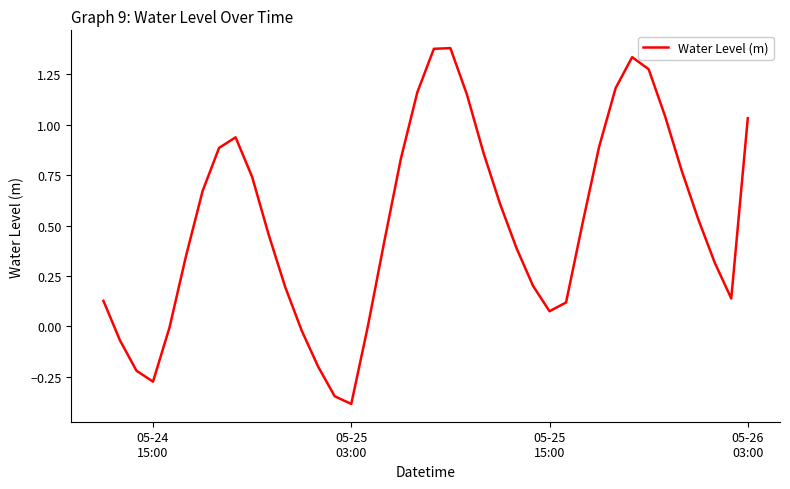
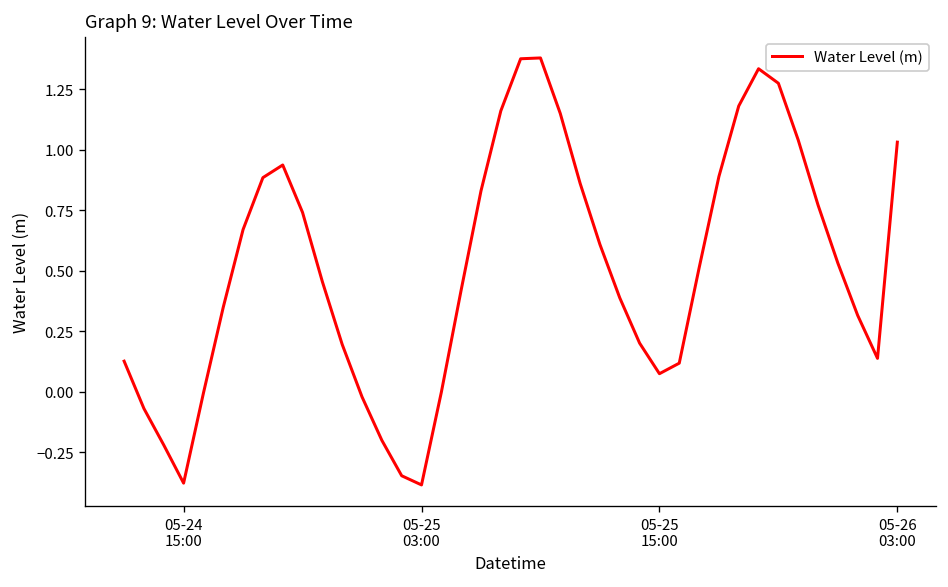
  {
-   "05-24 15:00": -0.27,
+   "05-24 15:00": -0.38,
    "05-25 03:00": -0.38,
    "05-25 15:00": 0.08,
    "05-26 03:00": 1.03
  }
